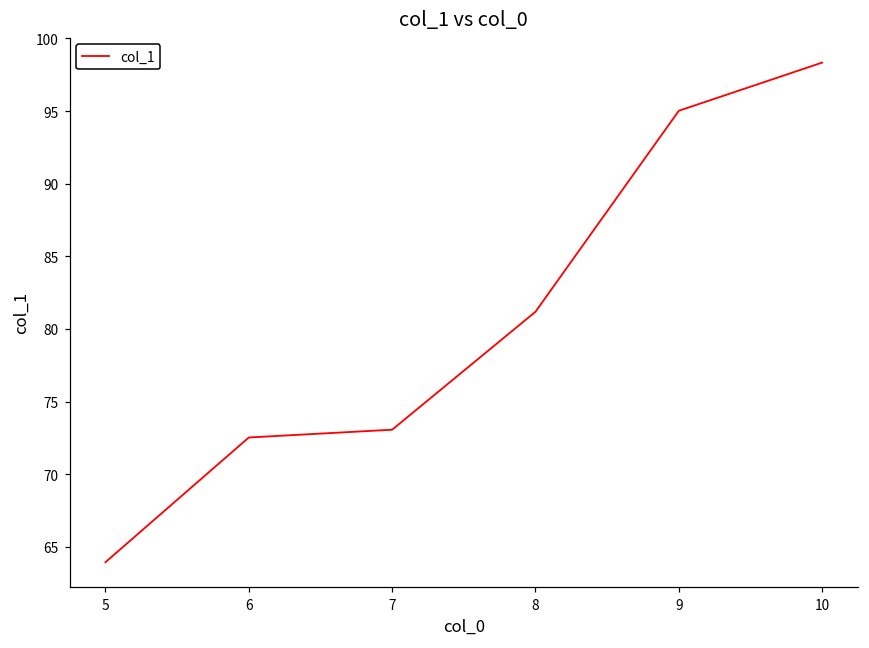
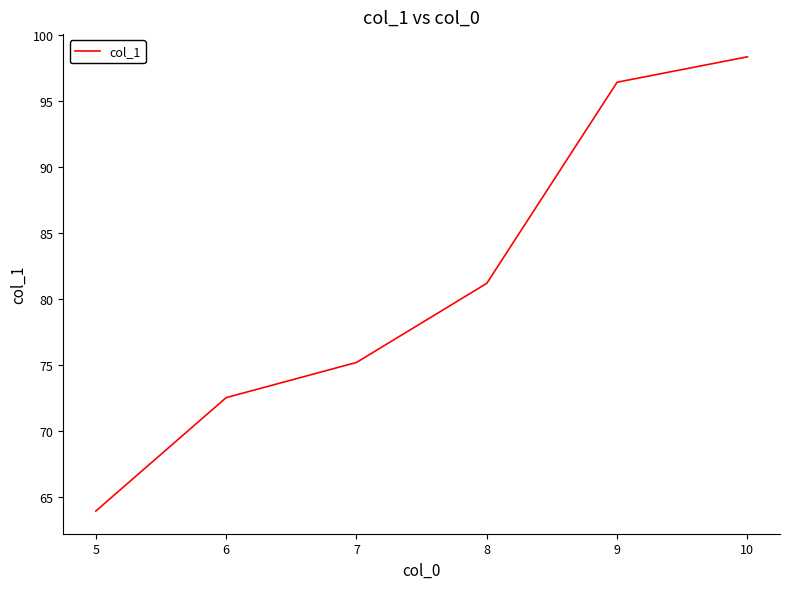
  {
    "5": 63.9,
    "6": 72.5,
-   "7": 73.1,
+   "7": 75.2,
    "8": 81.2,
-   "9": 95.0,
+   "9": 96.4,
    "10": 98.3
  }
